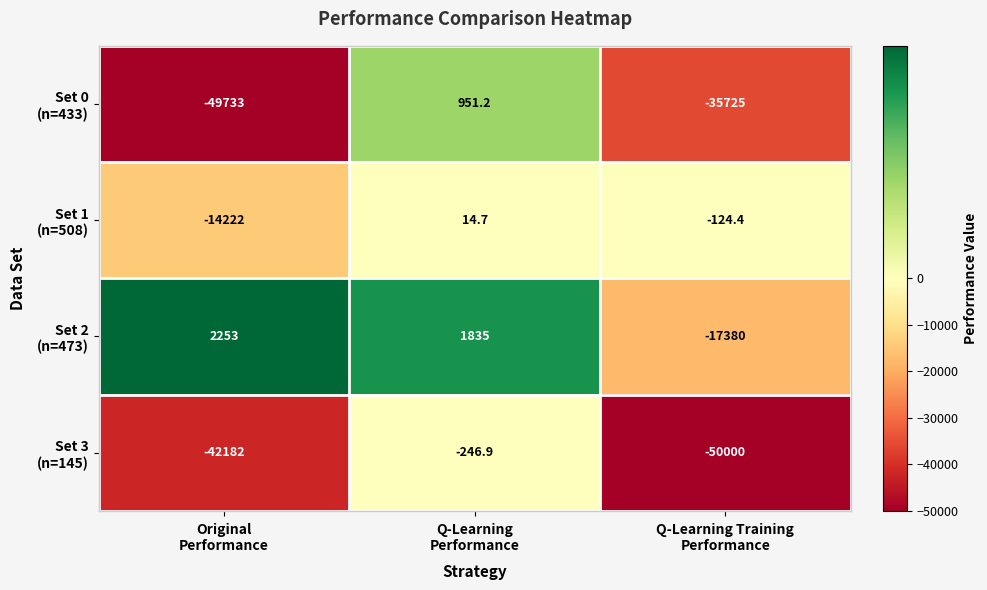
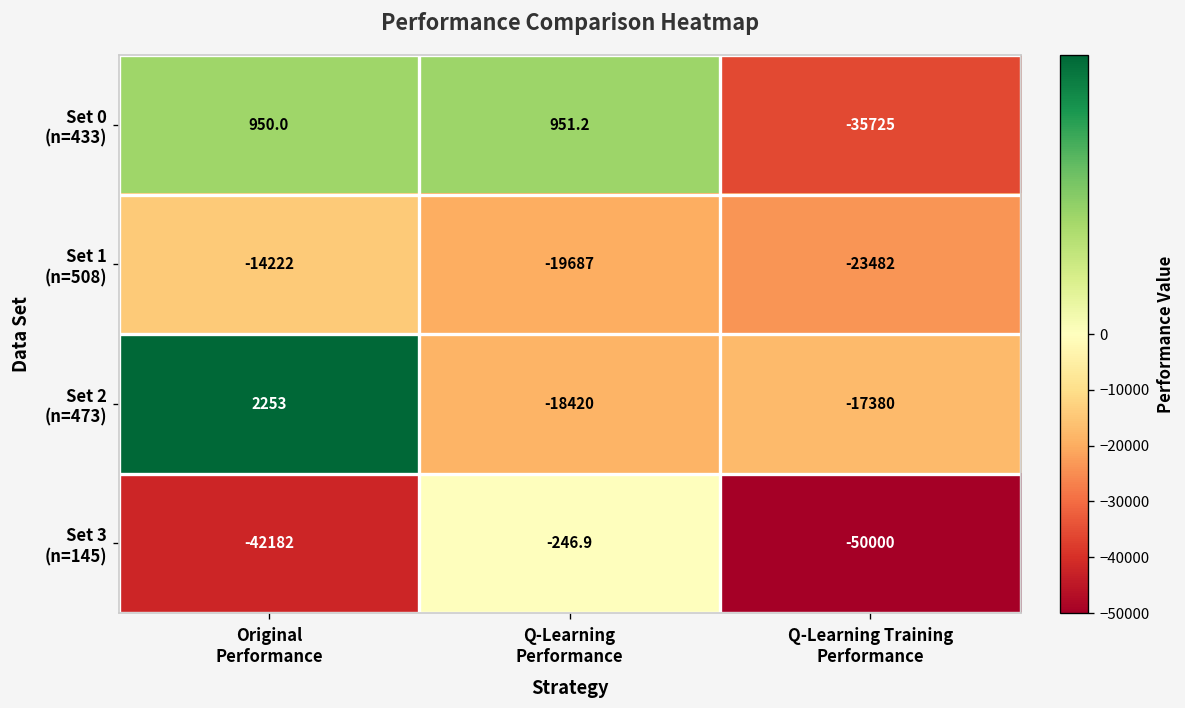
  {
    "Set 0 (n=433)": {
-     "Original Performance": -49733,
+     "Original Performance": 950.0,
      "Q-Learning Performance": 951.2,
      "Q-Learning Training Performance": -35725
    },
    "Set 1 (n=508)": {
      "Original Performance": -14222,
-     "Q-Learning Performance": 14.7,
-     "Q-Learning Training Performance": -124.4
+     "Q-Learning Performance": -19687,
+     "Q-Learning Training Performance": -23482
    },
    "Set 2 (n=473)": {
      "Original Performance": 2253,
-     "Q-Learning Performance": 1835,
+     "Q-Learning Performance": -18420,
      "Q-Learning Training Performance": -17380
    },
    "Set 3 (n=145)": {
      "Original Performance": -42182,
      "Q-Learning Performance": -246.9,
      "Q-Learning Training Performance": -50000
    }
  }
